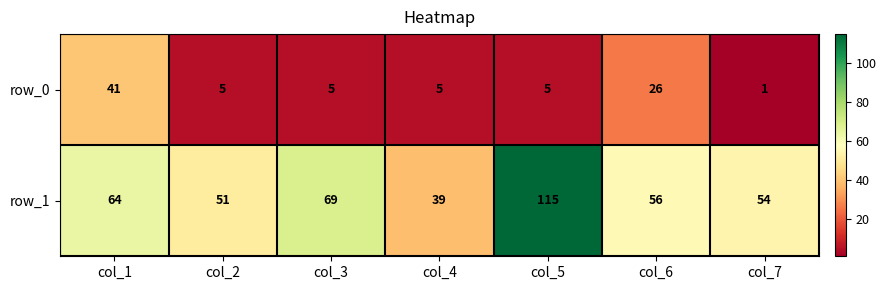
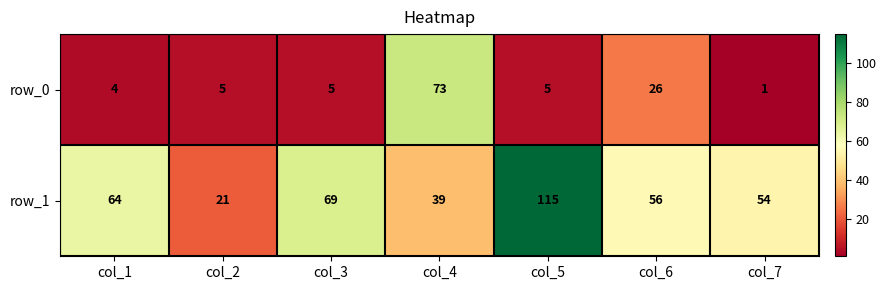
  {
    "row_0": {
-     "col_1": 41,
+     "col_1": 4,
      "col_2": 5,
      "col_3": 5,
-     "col_4": 5,
+     "col_4": 73,
      "col_5": 5,
      "col_6": 26,
      "col_7": 1
    },
    "row_1": {
      "col_1": 64,
-     "col_2": 51,
+     "col_2": 21,
      "col_3": 69,
      "col_4": 39,
      "col_5": 115,
      "col_6": 56,
      "col_7": 54
    }
  }
